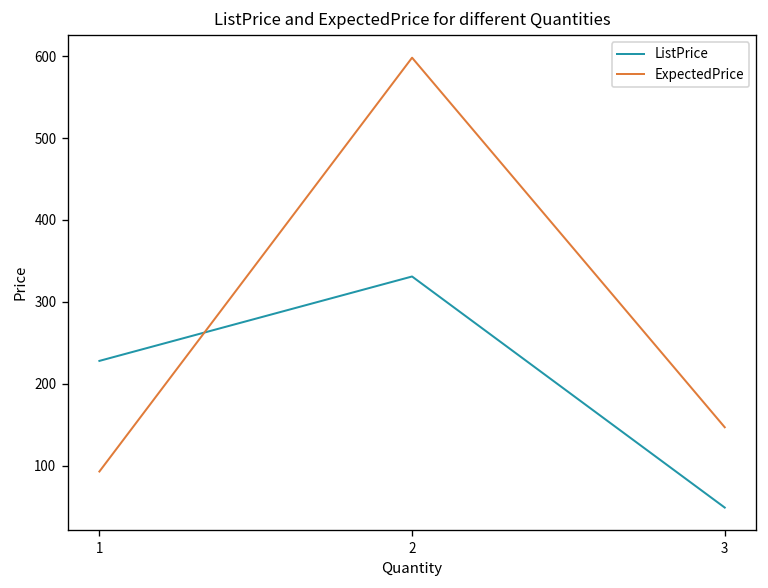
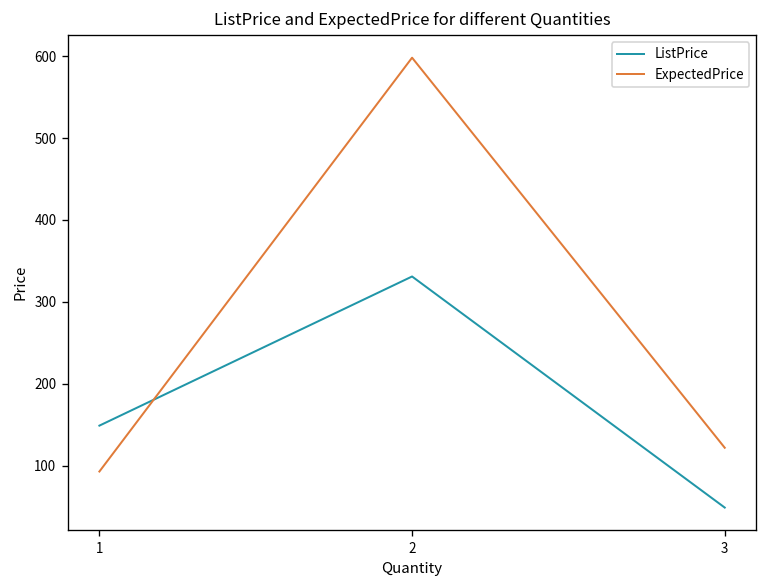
  {
    "ListPrice": {
-     "1": 230,
+     "1": 150,
      "2": 330,
      "3": 50
    },
    "ExpectedPrice": {
      "1": 90,
      "2": 600,
-     "3": 150
+     "3": 120
    }
  }
